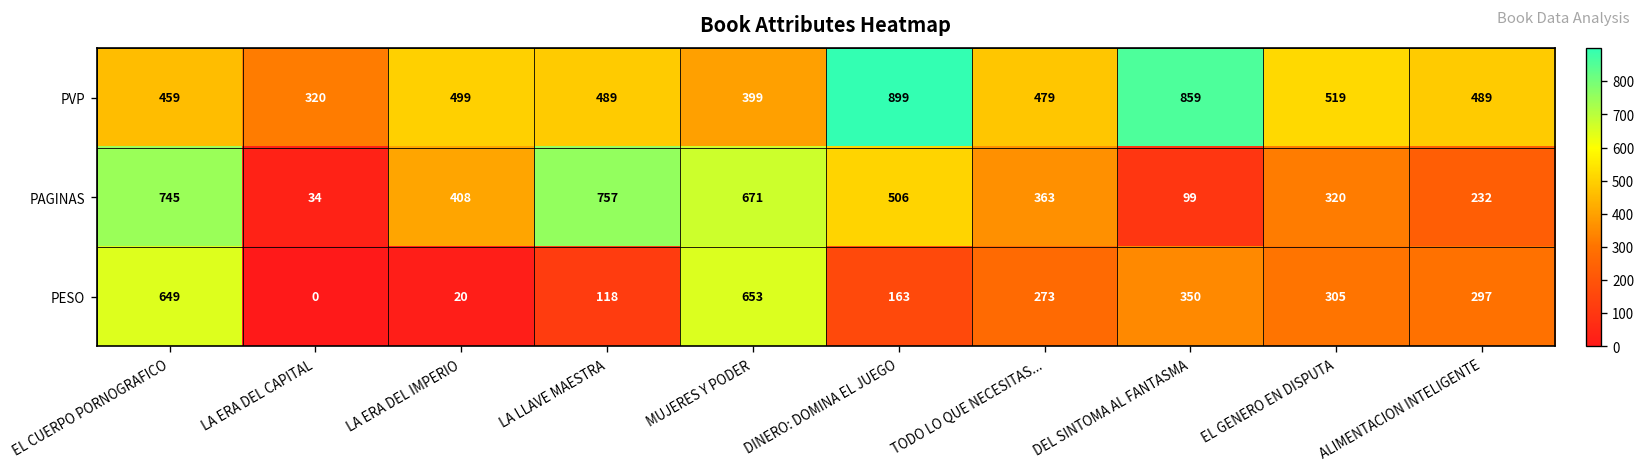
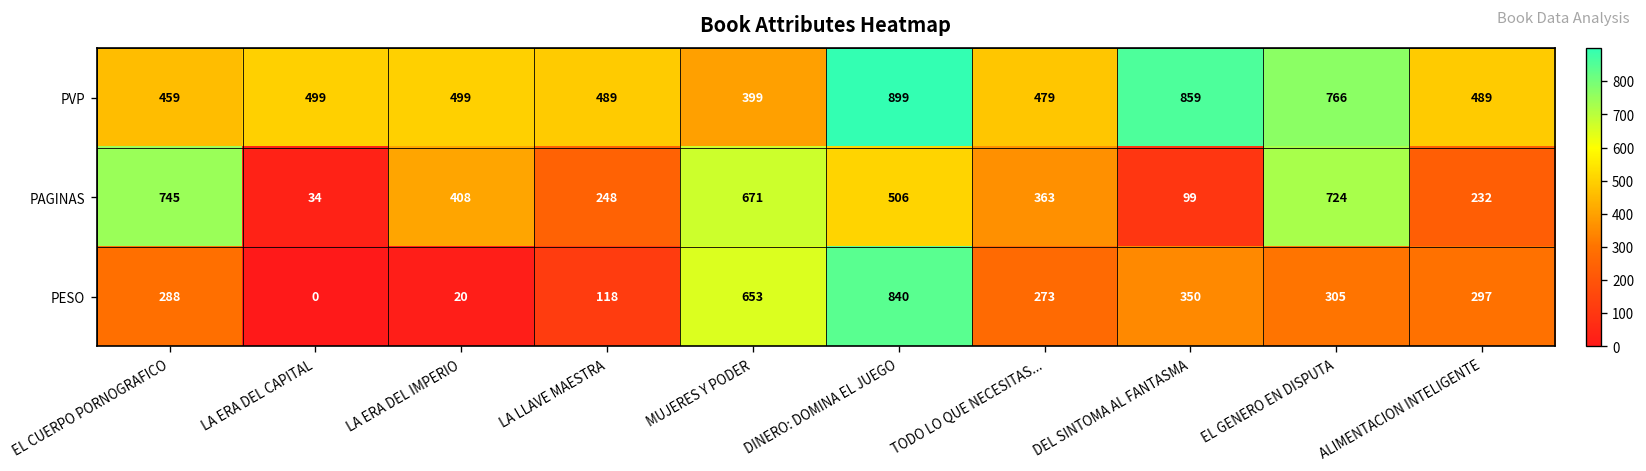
  {
    "PVP": {
      "EL CUERPO PORNOGRAFICO": 459,
-     "LA ERA DEL CAPITAL": 320,
+     "LA ERA DEL CAPITAL": 499,
      "LA ERA DEL IMPERIO": 499,
      "LA LLAVE MAESTRA": 489,
      "MUJERES Y PODER": 399,
      "DINERO: DOMINA EL JUEGO": 899,
      "TODO LO QUE NECESITAS...": 479,
      "DEL SINTOMA AL FANTASMA": 859,
-     "EL GENERO EN DISPUTA": 519,
+     "EL GENERO EN DISPUTA": 766,
      "ALIMENTACION INTELIGENTE": 489
    },
    "PAGINAS": {
      "EL CUERPO PORNOGRAFICO": 745,
      "LA ERA DEL CAPITAL": 34,
      "LA ERA DEL IMPERIO": 408,
-     "LA LLAVE MAESTRA": 757,
+     "LA LLAVE MAESTRA": 248,
      "MUJERES Y PODER": 671,
      "DINERO: DOMINA EL JUEGO": 506,
      "TODO LO QUE NECESITAS...": 363,
      "DEL SINTOMA AL FANTASMA": 99,
-     "EL GENERO EN DISPUTA": 320,
+     "EL GENERO EN DISPUTA": 724,
      "ALIMENTACION INTELIGENTE": 232
    },
    "PESO": {
-     "EL CUERPO PORNOGRAFICO": 649,
+     "EL CUERPO PORNOGRAFICO": 288,
      "LA ERA DEL CAPITAL": 0,
      "LA ERA DEL IMPERIO": 20,
      "LA LLAVE MAESTRA": 118,
      "MUJERES Y PODER": 653,
-     "DINERO: DOMINA EL JUEGO": 163,
+     "DINERO: DOMINA EL JUEGO": 840,
      "TODO LO QUE NECESITAS...": 273,
      "DEL SINTOMA AL FANTASMA": 350,
      "EL GENERO EN DISPUTA": 305,
      "ALIMENTACION INTELIGENTE": 297
    }
  }
